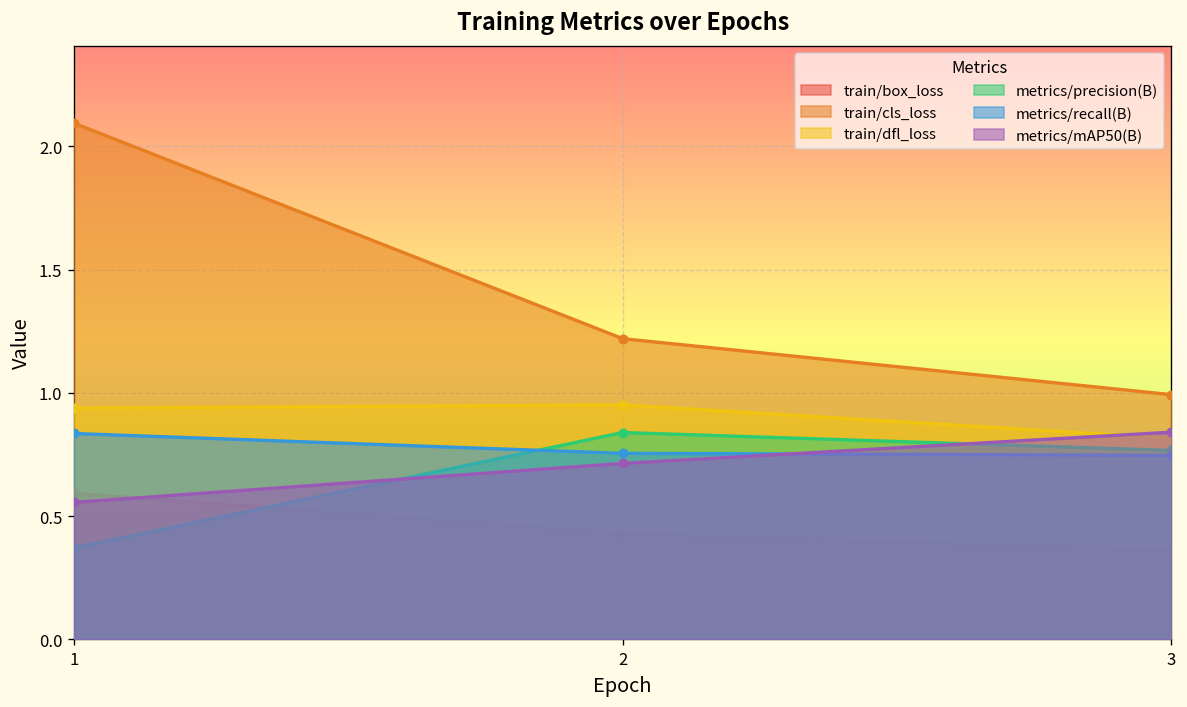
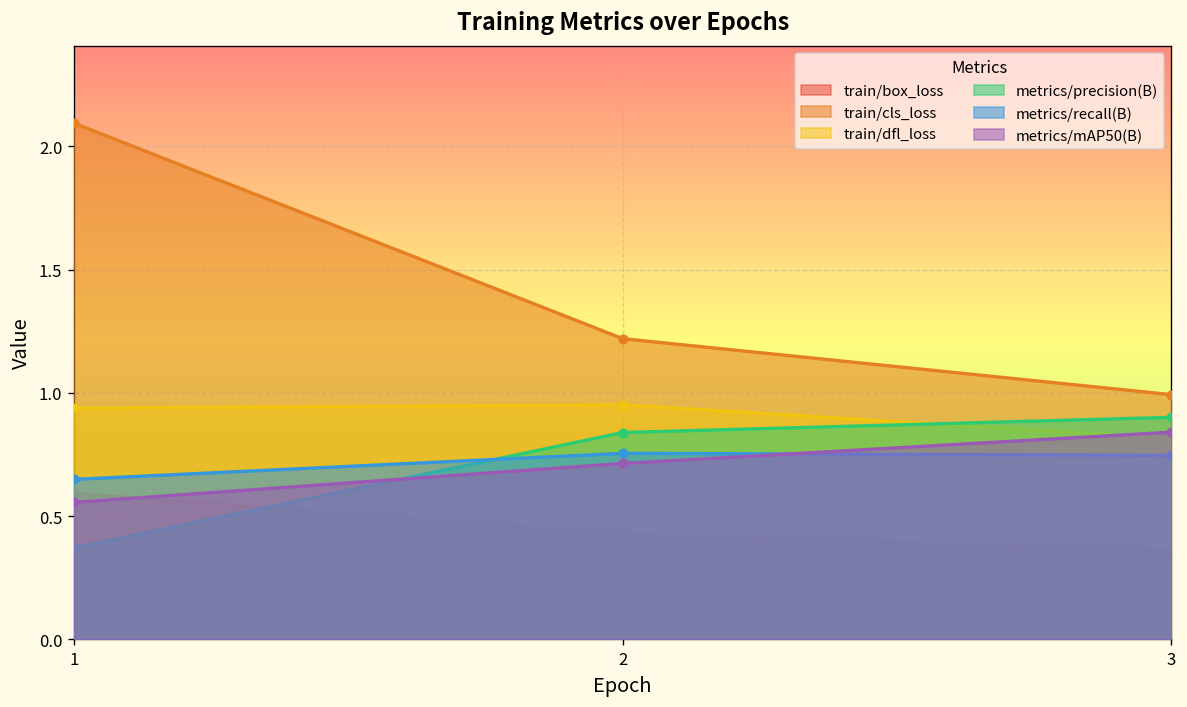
  {
    "train/dfl_loss": {
      "1": 0.94,
      "2": 0.95,
      "3": 0.82
    },
    "metrics/precision(B)": {
      "1": 0.37,
      "2": 0.84,
-     "3": 0.77
+     "3": 0.90
    },
    "metrics/recall(B)": {
-     "1": 0.84,
+     "1": 0.65,
      "2": 0.75,
      "3": 0.75
    },
    "metrics/mAP50(B)": {
      "1": 0.56,
      "2": 0.71,
      "3": 0.84
    }
  }
